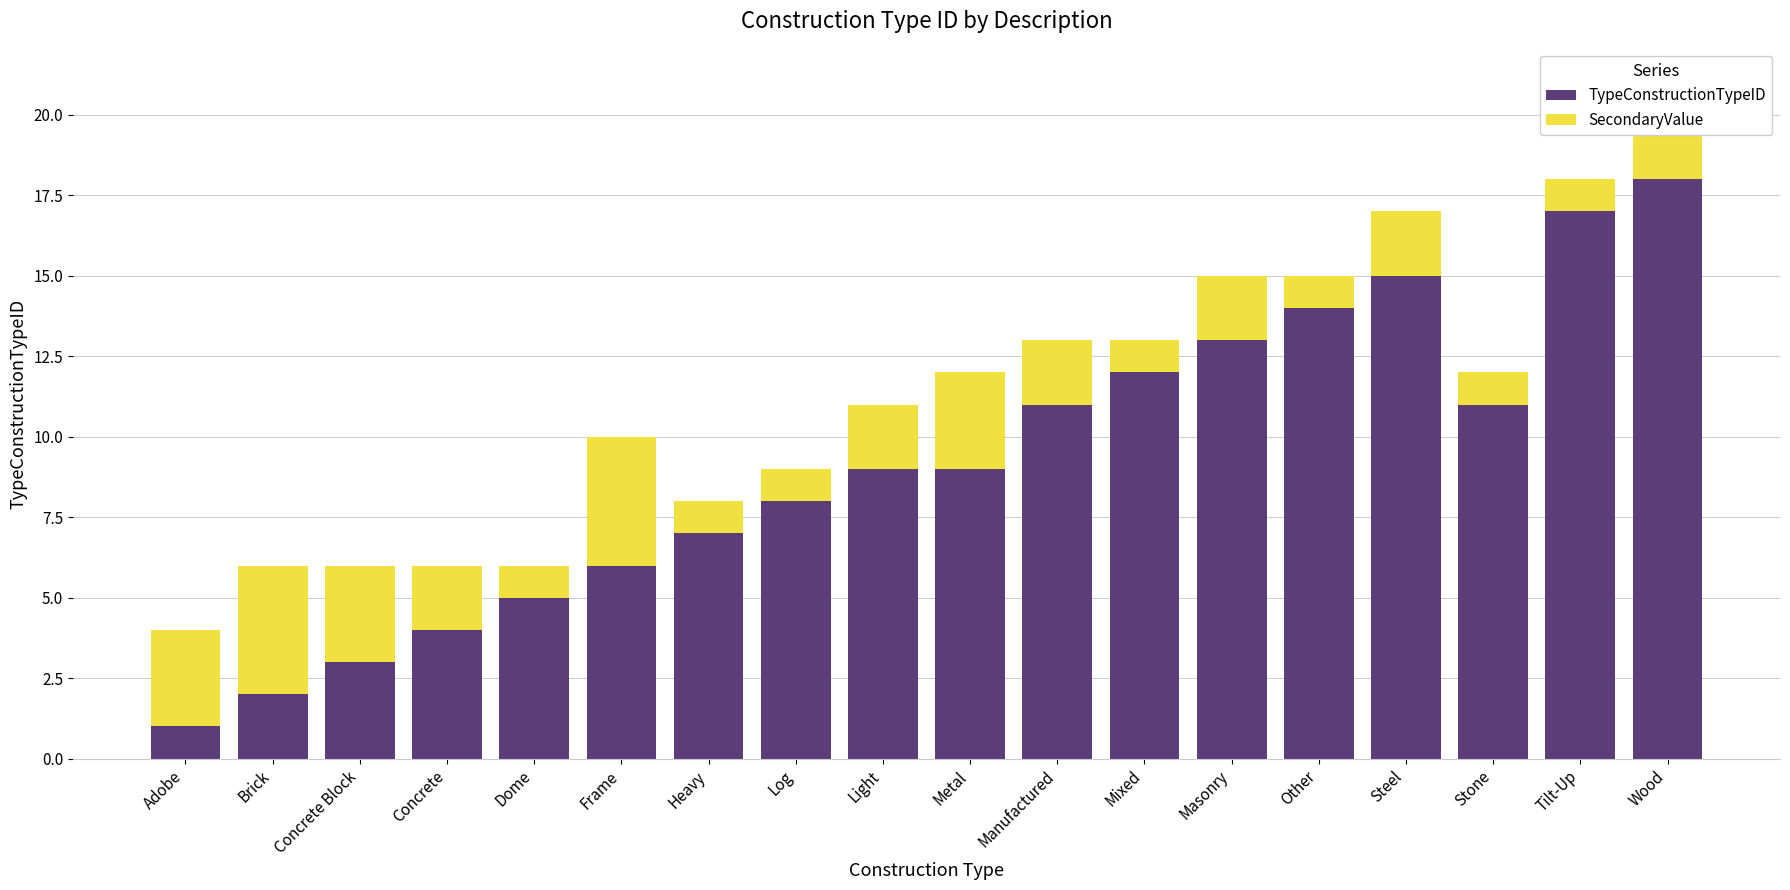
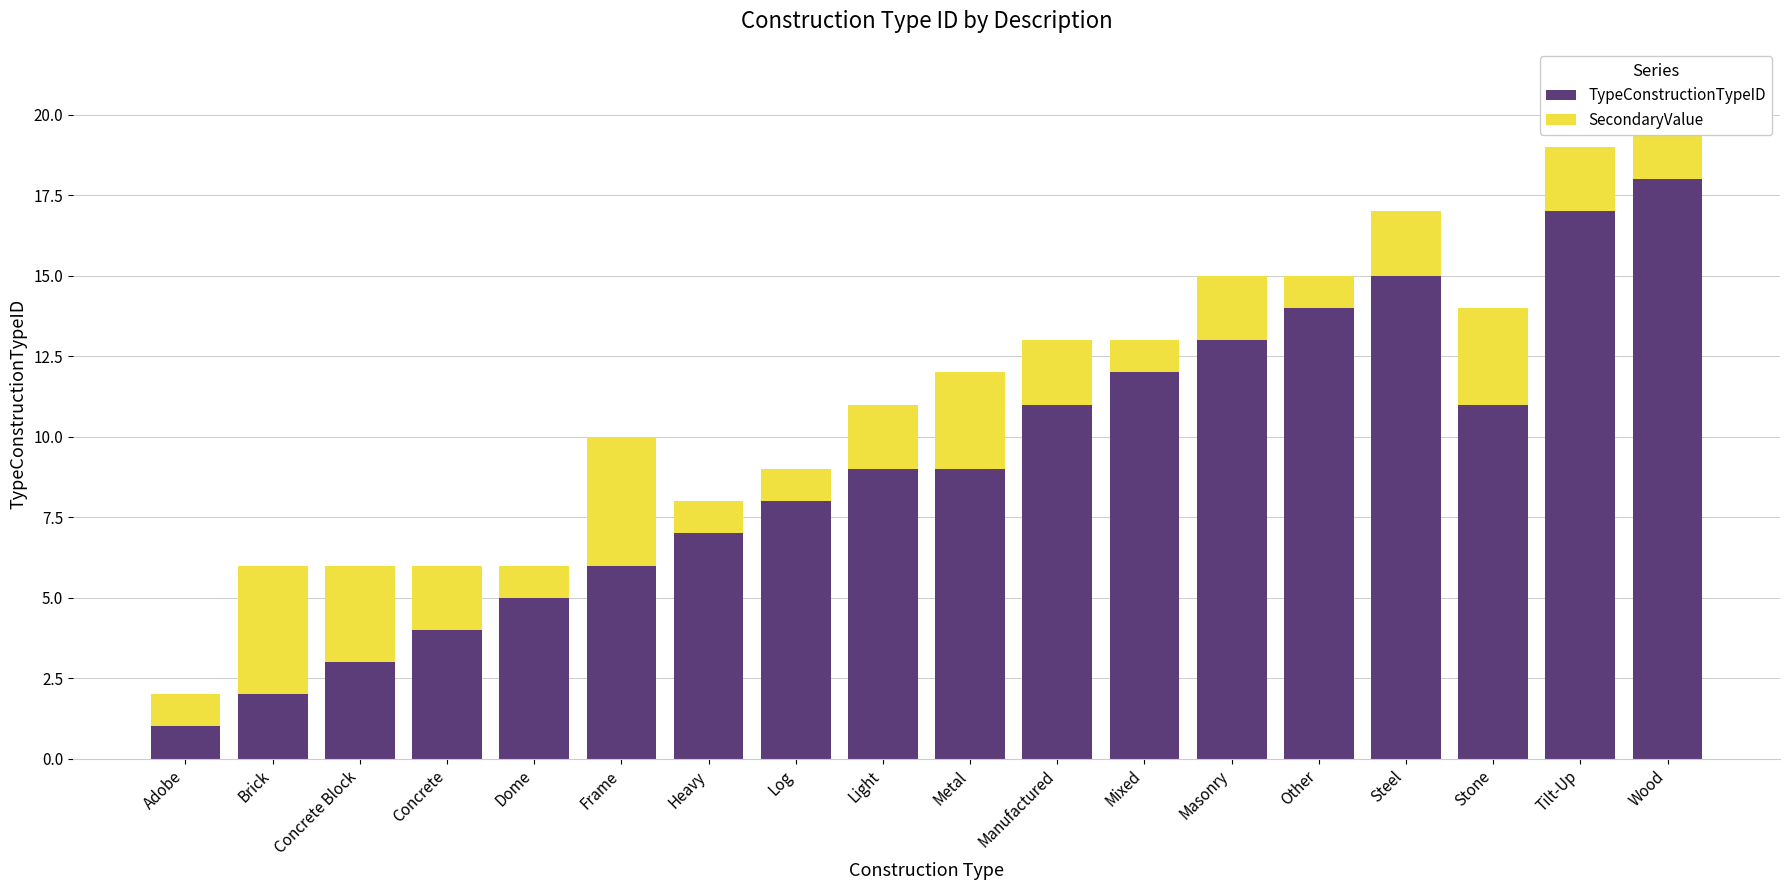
  {
    "TypeConstructionTypeID": {
      "Adobe": 1,
      "Brick": 2,
      "Concrete Block": 3,
      "Concrete": 4,
      "Dome": 5,
      "Frame": 6,
      "Heavy": 7,
      "Log": 8,
      "Light": 9,
      "Metal": 9,
      "Manufactured": 11,
      "Mixed": 12,
      "Masonry": 13,
      "Other": 14,
      "Steel": 15,
      "Stone": 11,
      "Tilt-Up": 17,
      "Wood": 18
    },
    "SecondaryValue": {
-     "Adobe": 3,
+     "Adobe": 1,
      "Brick": 4,
      "Concrete Block": 3,
      "Concrete": 2,
      "Dome": 1,
      "Frame": 4,
      "Heavy": 1,
      "Log": 1,
      "Light": 2,
      "Metal": 3,
      "Manufactured": 2,
      "Mixed": 1,
      "Masonry": 2,
      "Other": 1,
      "Steel": 2,
-     "Stone": 1,
-     "Tilt-Up": 1
+     "Stone": 3,
+     "Tilt-Up": 2
    }
  }
